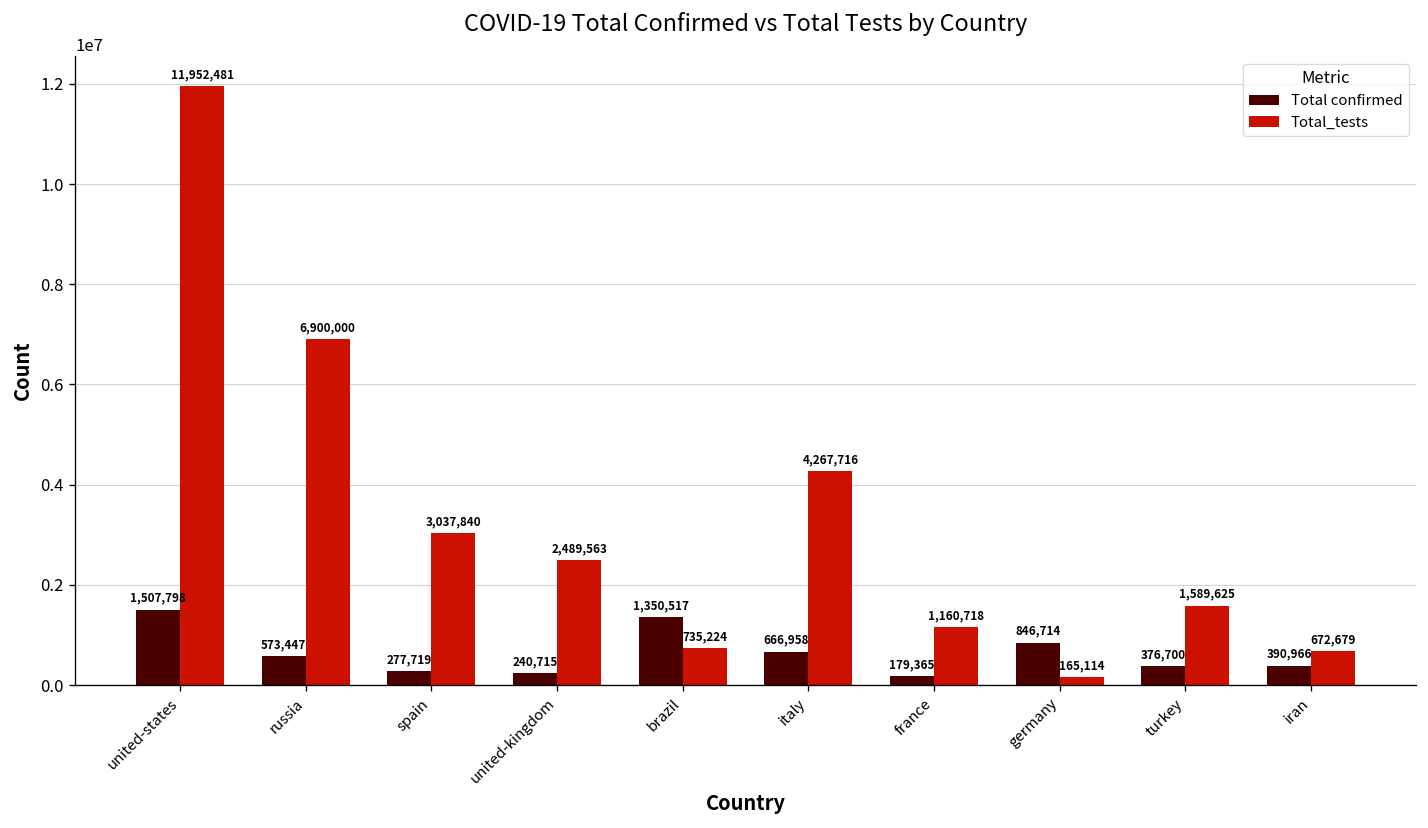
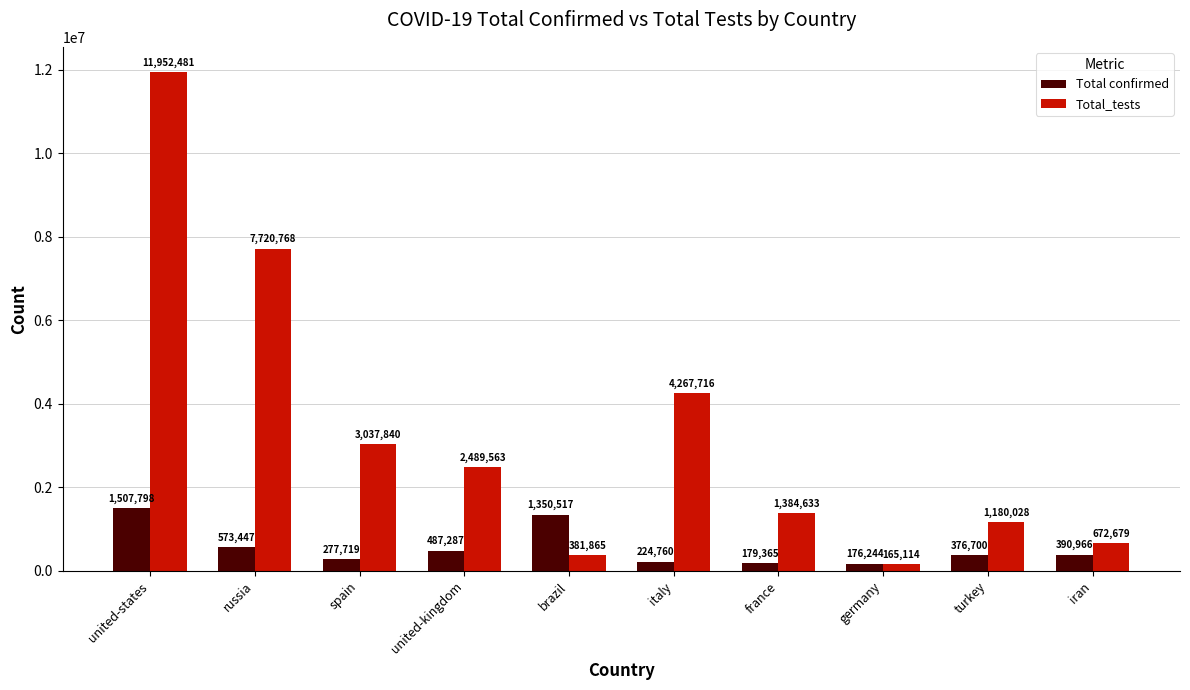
  {
    "Total confirmed": {
      "united-states": "1,507,798",
      "russia": "573,447",
      "spain": "277,719",
-     "united-kingdom": "240,715",
+     "united-kingdom": "487,287",
      "brazil": "1,350,517",
-     "italy": "666,958",
+     "italy": "224,760",
      "france": "179,365",
-     "germany": "846,714",
+     "germany": "176,244",
      "turkey": "376,700",
      "iran": "390,966"
    },
    "Total_tests": {
      "united-states": "11,952,481",
-     "russia": "6,900,000",
+     "russia": "7,720,768",
      "spain": "3,037,840",
      "united-kingdom": "2,489,563",
-     "brazil": "735,224",
+     "brazil": "381,865",
      "italy": "4,267,716",
-     "france": "1,160,718",
+     "france": "1,384,633",
      "germany": "165,114",
-     "turkey": "1,589,625",
+     "turkey": "1,180,028",
      "iran": "672,679"
    }
  }
